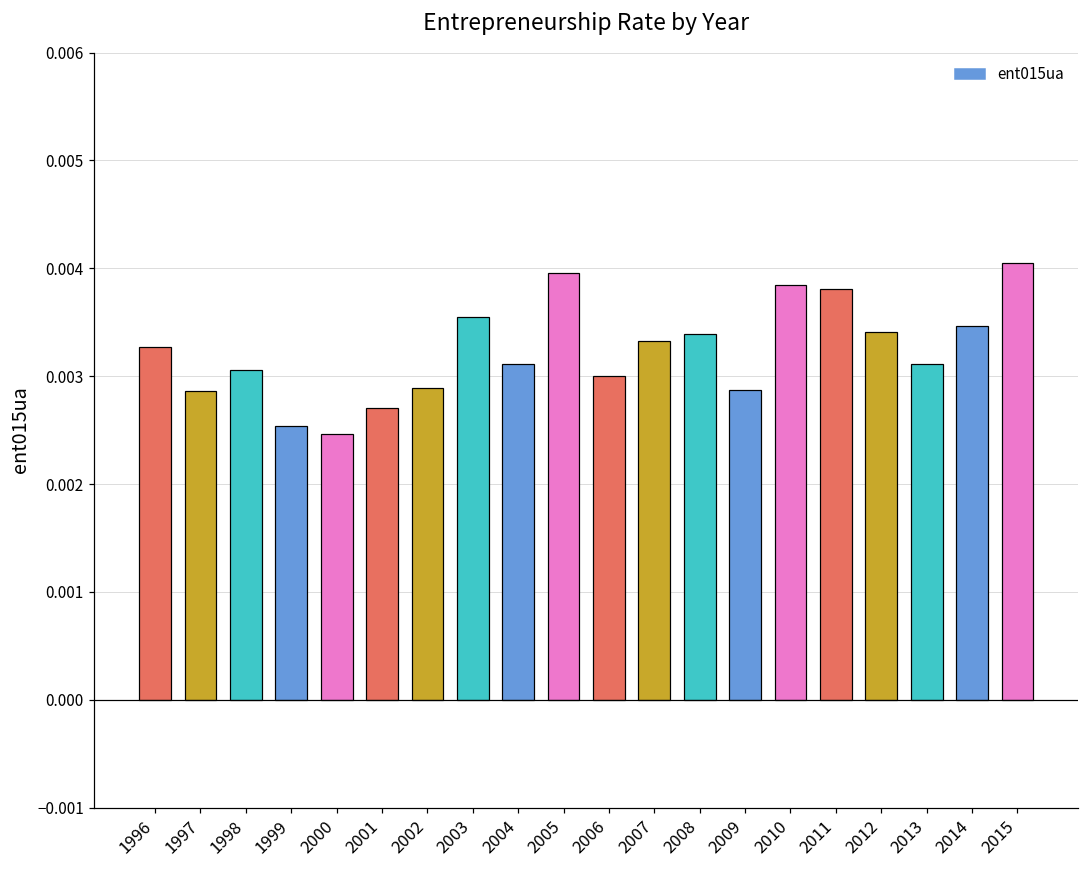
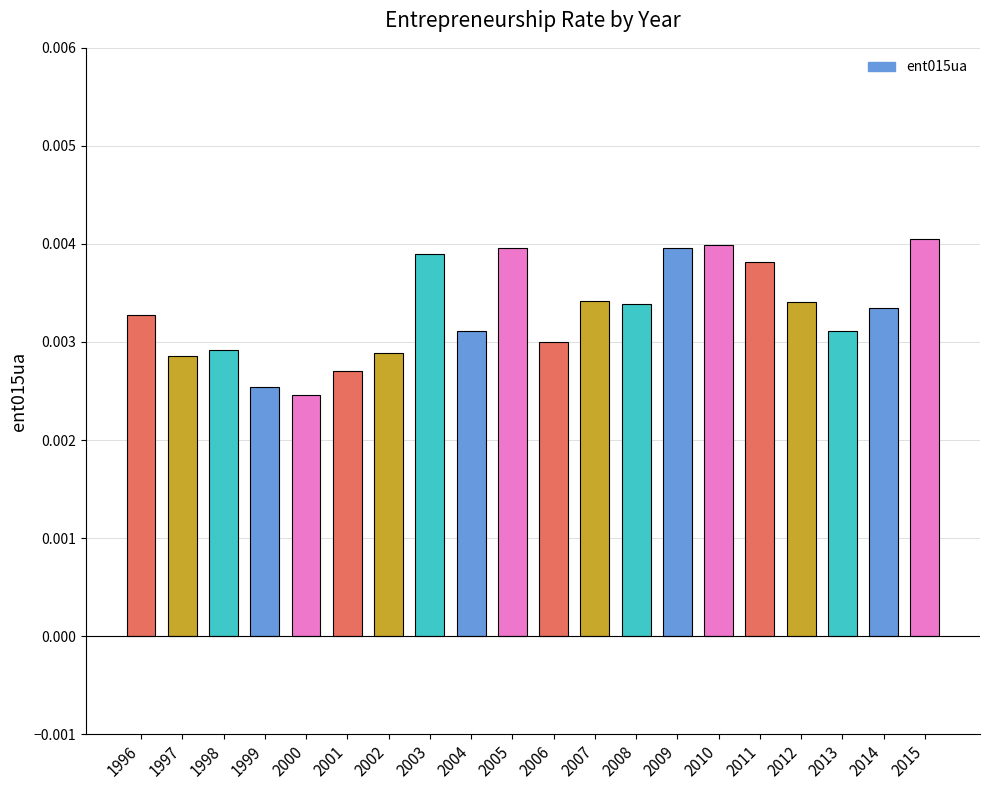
  {
    "1996": 0.0033,
    "1997": 0.0029,
-   "1998": 0.0031,
+   "1998": 0.0029,
    "1999": 0.0025,
    "2000": 0.0025,
    "2001": 0.0027,
    "2002": 0.0029,
-   "2003": 0.0036,
+   "2003": 0.0039,
    "2004": 0.0031,
    "2005": 0.0040,
    "2006": 0.0030,
-   "2007": 0.0033,
+   "2007": 0.0034,
    "2008": 0.0034,
-   "2009": 0.0029,
-   "2010": 0.0038,
+   "2009": 0.0040,
+   "2010": 0.0040,
    "2011": 0.0038,
    "2012": 0.0034,
    "2013": 0.0031,
-   "2014": 0.0035,
+   "2014": 0.0033,
    "2015": 0.0040
  }
